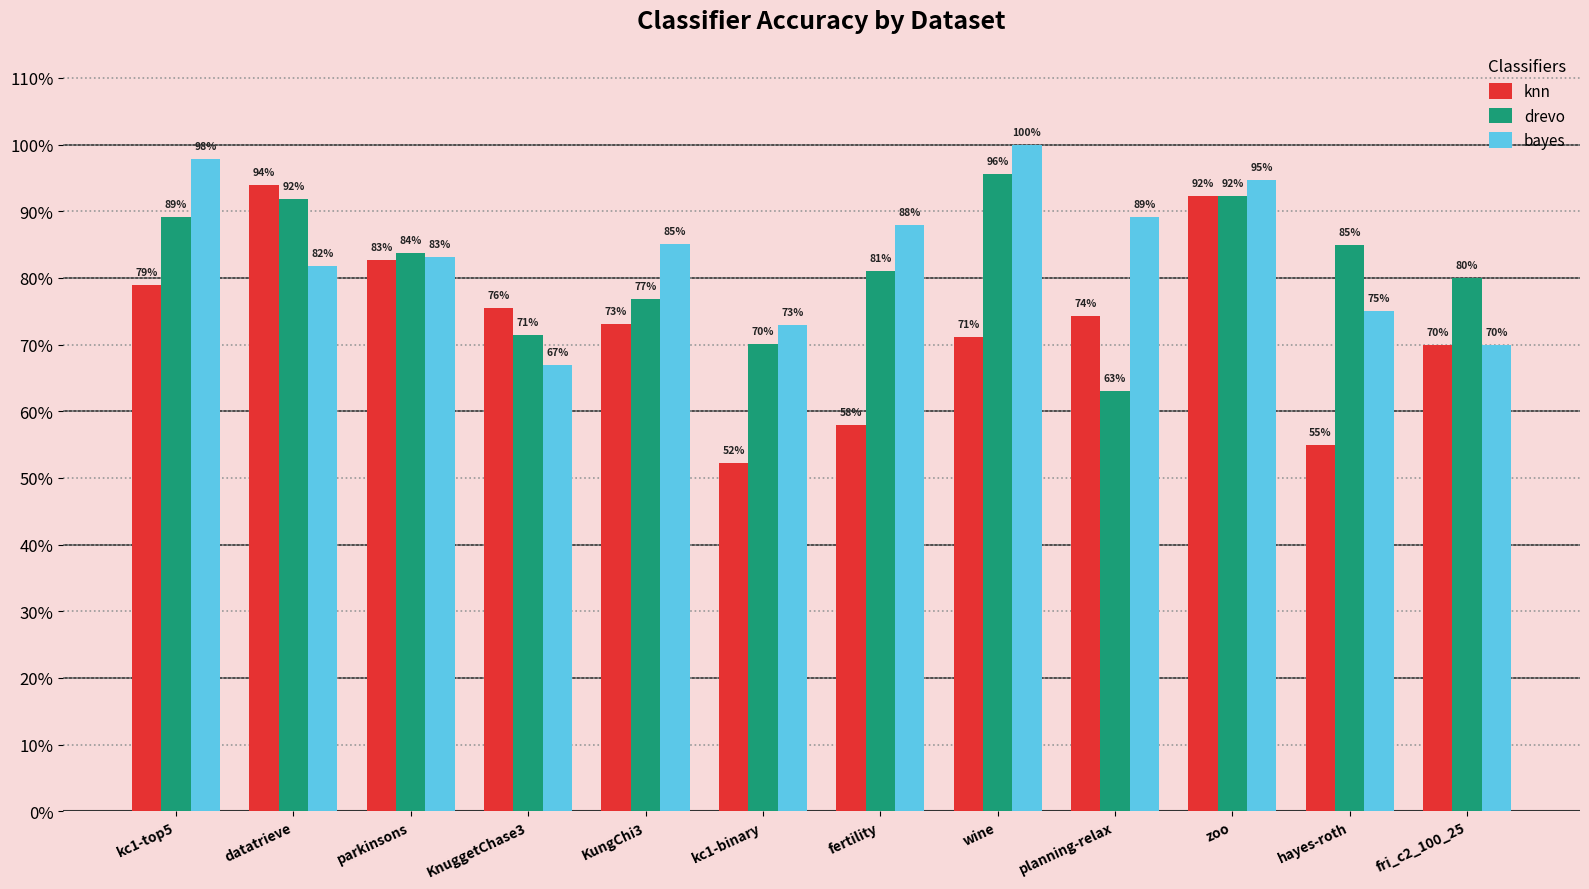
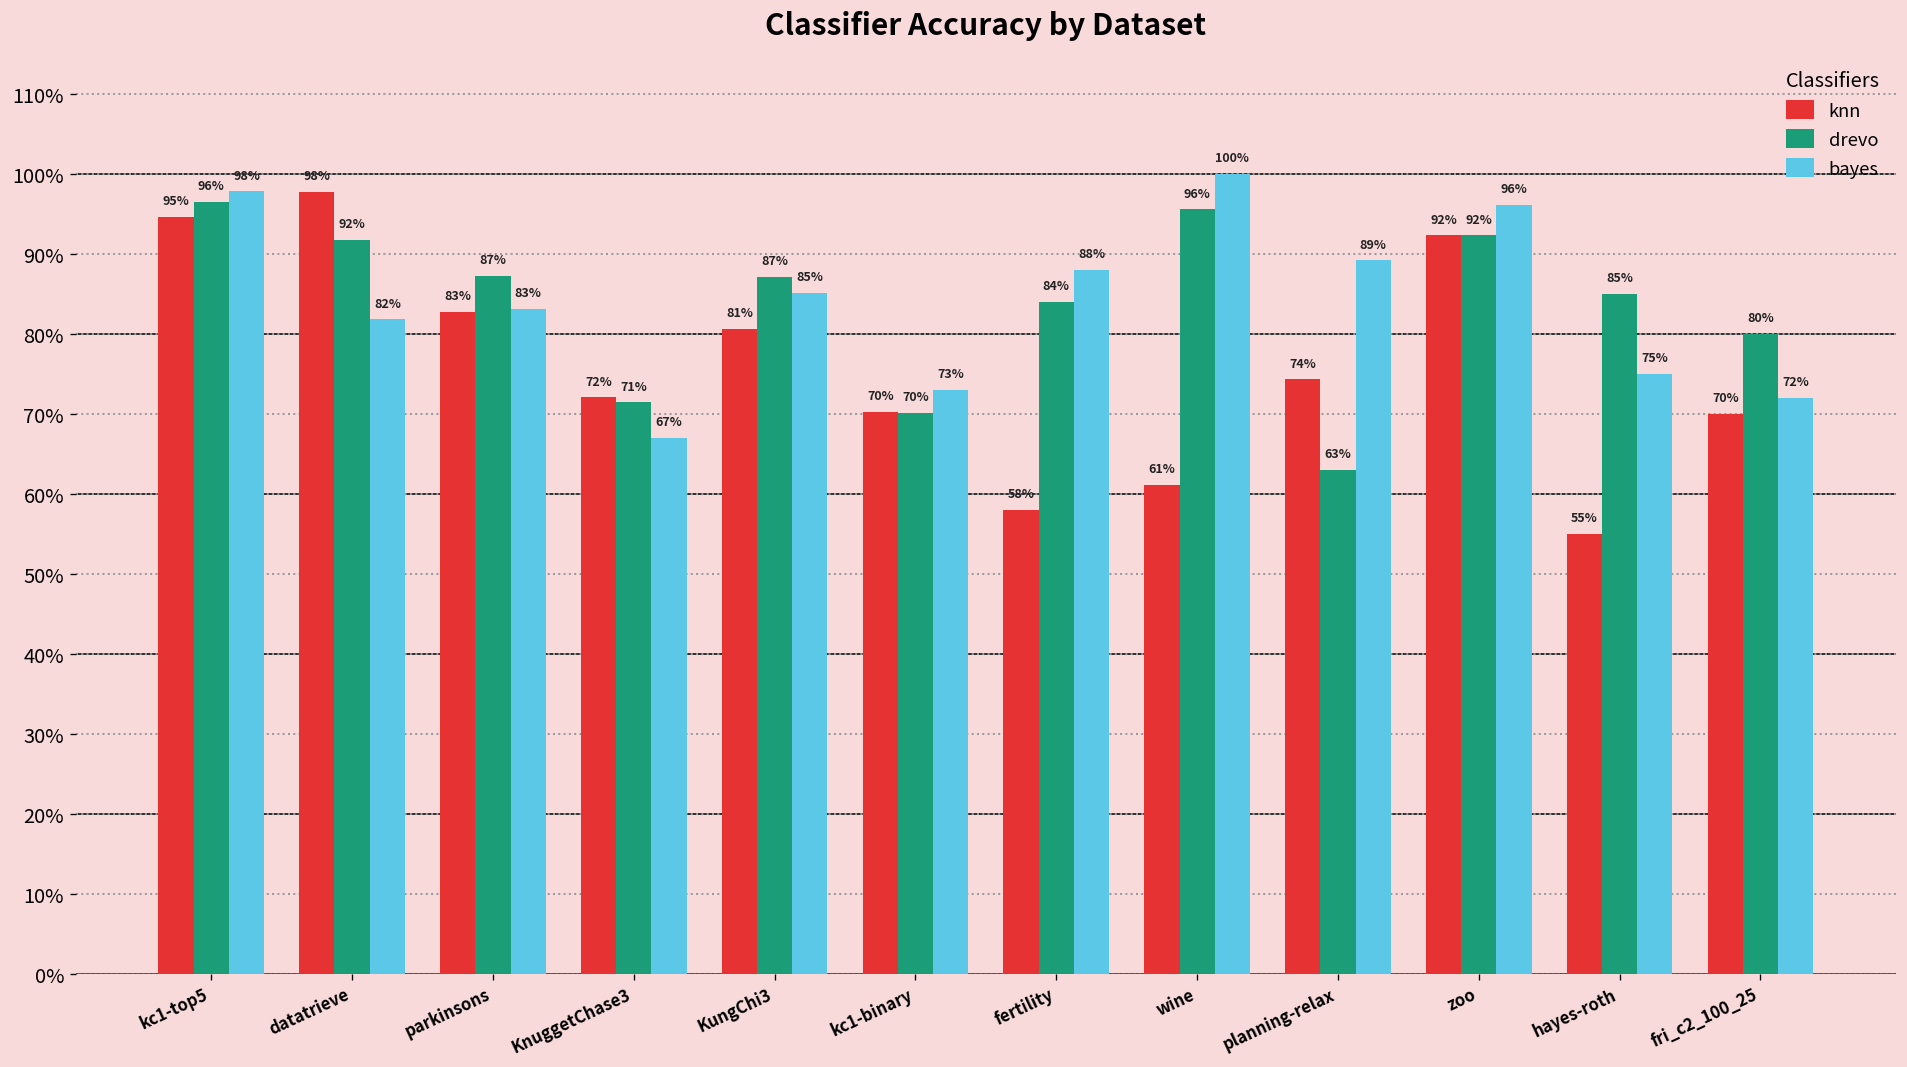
  {
    "knn": {
-     "kc1-top5": "79%",
-     "datatrieve": "94%",
+     "kc1-top5": "95%",
+     "datatrieve": "98%",
      "parkinsons": "83%",
-     "KnuggetChase3": "76%",
-     "KungChi3": "73%",
-     "kc1-binary": "52%",
+     "KnuggetChase3": "72%",
+     "KungChi3": "81%",
+     "kc1-binary": "70%",
      "fertility": "58%",
-     "wine": "71%",
+     "wine": "61%",
      "planning-relax": "74%",
      "zoo": "92%",
      "hayes-roth": "55%",
      "fri_c2_100_25": "70%"
    },
    "drevo": {
-     "kc1-top5": "89%",
+     "kc1-top5": "96%",
      "datatrieve": "92%",
-     "parkinsons": "84%",
+     "parkinsons": "87%",
      "KnuggetChase3": "71%",
-     "KungChi3": "77%",
+     "KungChi3": "87%",
      "kc1-binary": "70%",
-     "fertility": "81%",
+     "fertility": "84%",
      "wine": "96%",
      "planning-relax": "63%",
      "zoo": "92%",
      "hayes-roth": "85%",
      "fri_c2_100_25": "80%"
    },
    "bayes": {
      "kc1-top5": "98%",
      "datatrieve": "82%",
      "parkinsons": "83%",
      "KnuggetChase3": "67%",
      "KungChi3": "85%",
      "kc1-binary": "73%",
      "fertility": "88%",
      "wine": "100%",
      "planning-relax": "89%",
-     "zoo": "95%",
+     "zoo": "96%",
      "hayes-roth": "75%",
-     "fri_c2_100_25": "70%"
+     "fri_c2_100_25": "72%"
    }
  }
